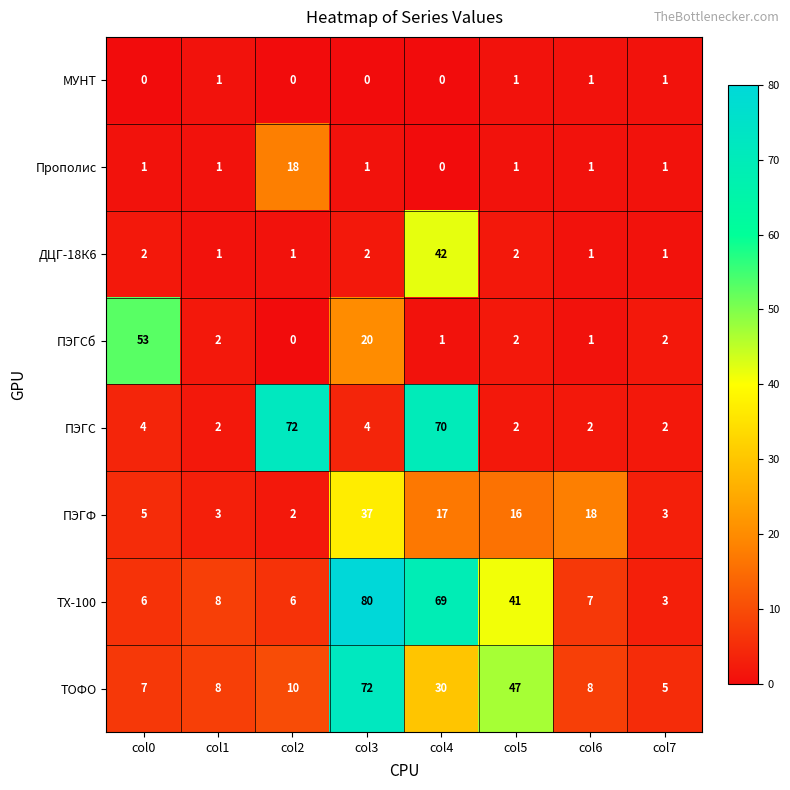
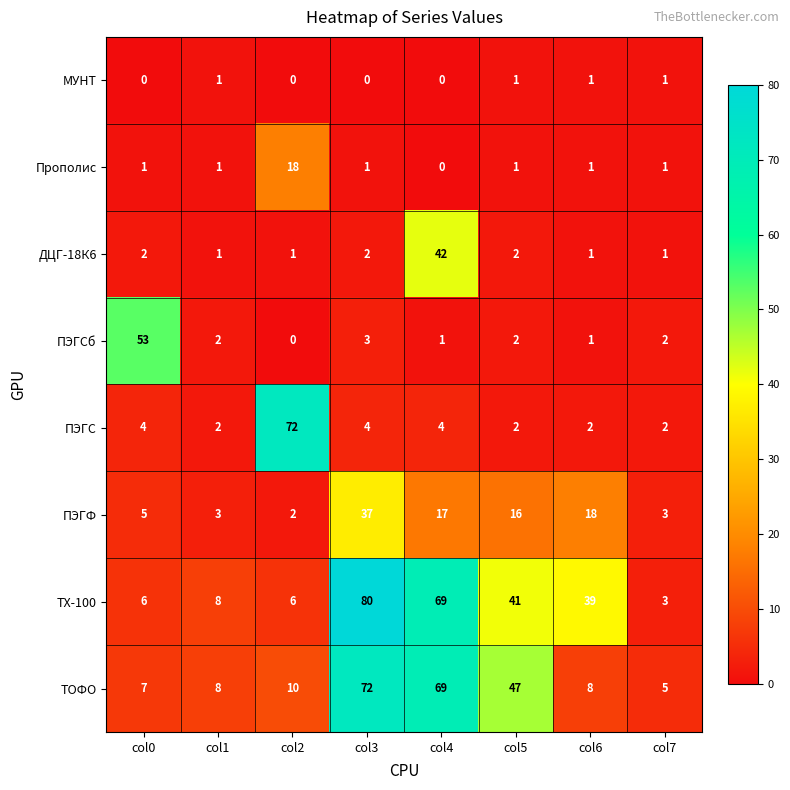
  {
    "МУНТ": {
      "col0": 0,
      "col1": 1,
      "col2": 0,
      "col3": 0,
      "col4": 0,
      "col5": 1,
      "col6": 1,
      "col7": 1
    },
    "Прополис": {
      "col0": 1,
      "col1": 1,
      "col2": 18,
      "col3": 1,
      "col4": 0,
      "col5": 1,
      "col6": 1,
      "col7": 1
    },
    "ДЦГ-18К6": {
      "col0": 2,
      "col1": 1,
      "col2": 1,
      "col3": 2,
      "col4": 42,
      "col5": 2,
      "col6": 1,
      "col7": 1
    },
    "ПЭГСб": {
      "col0": 53,
      "col1": 2,
      "col2": 0,
-     "col3": 20,
+     "col3": 3,
      "col4": 1,
      "col5": 2,
      "col6": 1,
      "col7": 2
    },
    "ПЭГС": {
      "col0": 4,
      "col1": 2,
      "col2": 72,
      "col3": 4,
-     "col4": 70,
+     "col4": 4,
      "col5": 2,
      "col6": 2,
      "col7": 2
    },
    "ПЭГФ": {
      "col0": 5,
      "col1": 3,
      "col2": 2,
      "col3": 37,
      "col4": 17,
      "col5": 16,
      "col6": 18,
      "col7": 3
    },
    "ТХ-100": {
      "col0": 6,
      "col1": 8,
      "col2": 6,
      "col3": 80,
      "col4": 69,
      "col5": 41,
-     "col6": 7,
+     "col6": 39,
      "col7": 3
    },
    "ТОФО": {
      "col0": 7,
      "col1": 8,
      "col2": 10,
      "col3": 72,
-     "col4": 30,
+     "col4": 69,
      "col5": 47,
      "col6": 8,
      "col7": 5
    }
  }
